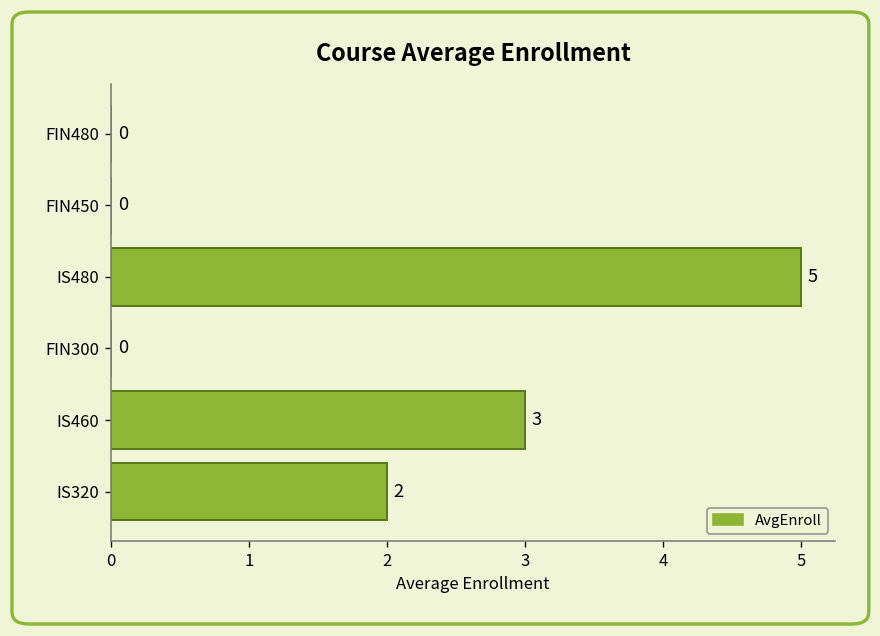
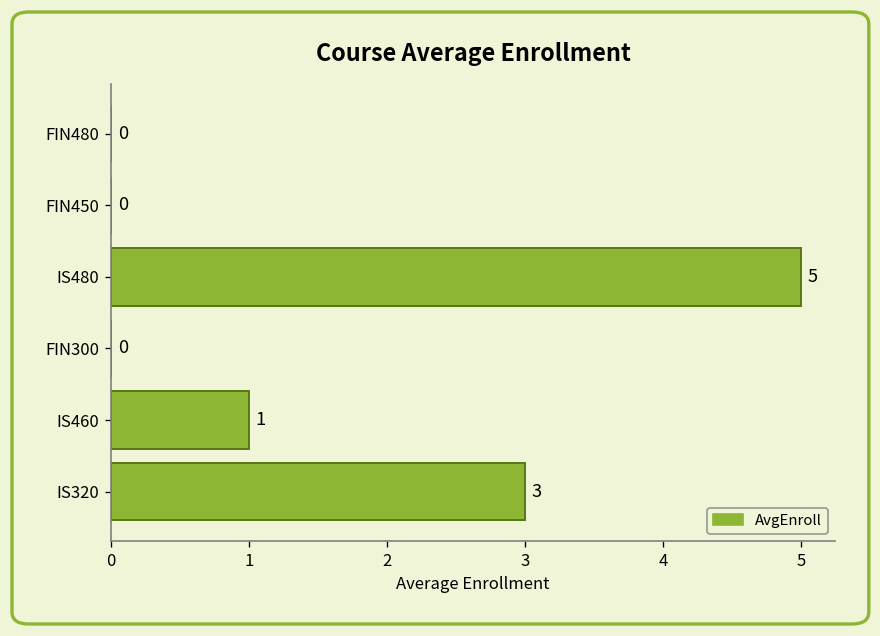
  {
    "FIN480": 0,
    "FIN450": 0,
    "IS480": 5,
    "FIN300": 0,
-   "IS460": 3,
-   "IS320": 2
+   "IS460": 1,
+   "IS320": 3
  }
